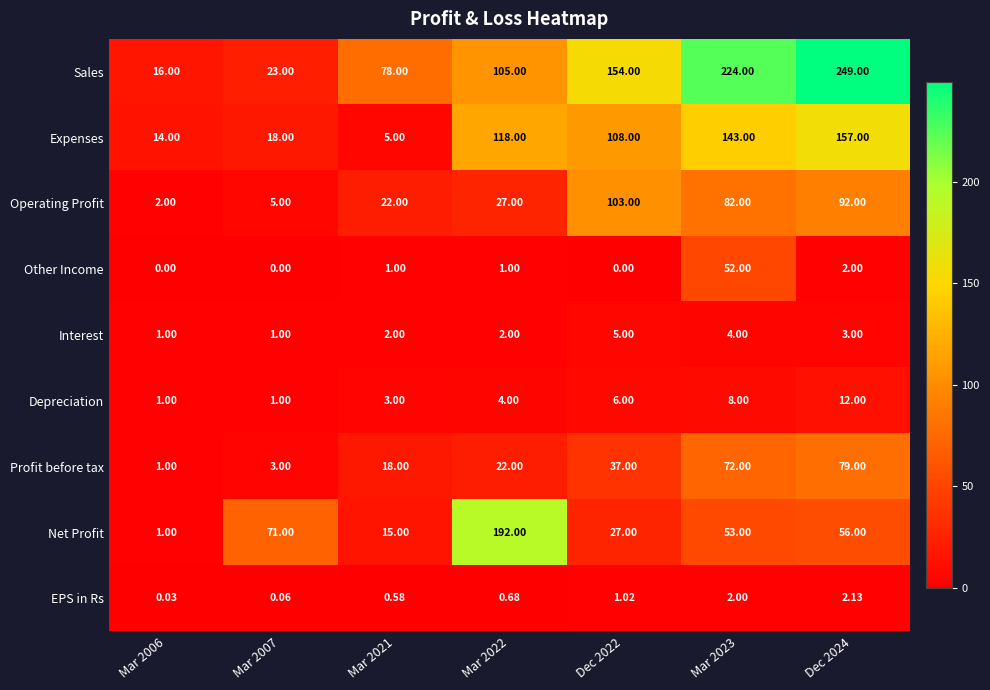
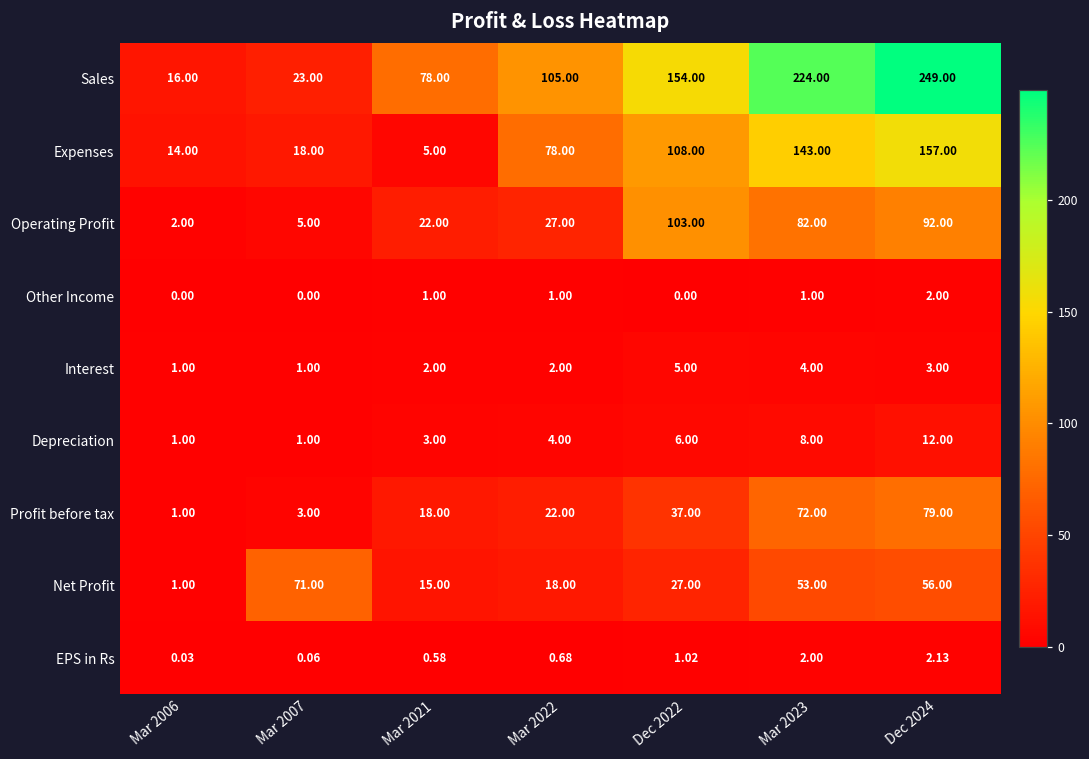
  {
    "Sales": {
      "Mar 2006": 16.00,
      "Mar 2007": 23.00,
      "Mar 2021": 78.00,
      "Mar 2022": 105.00,
      "Dec 2022": 154.00,
      "Mar 2023": 224.00,
      "Dec 2024": 249.00
    },
    "Expenses": {
      "Mar 2006": 14.00,
      "Mar 2007": 18.00,
      "Mar 2021": 5.00,
-     "Mar 2022": 118.00,
+     "Mar 2022": 78.00,
      "Dec 2022": 108.00,
      "Mar 2023": 143.00,
      "Dec 2024": 157.00
    },
    "Operating Profit": {
      "Mar 2006": 2.00,
      "Mar 2007": 5.00,
      "Mar 2021": 22.00,
      "Mar 2022": 27.00,
      "Dec 2022": 103.00,
      "Mar 2023": 82.00,
      "Dec 2024": 92.00
    },
    "Other Income": {
      "Mar 2006": 0.00,
      "Mar 2007": 0.00,
      "Mar 2021": 1.00,
      "Mar 2022": 1.00,
      "Dec 2022": 0.00,
-     "Mar 2023": 52.00,
+     "Mar 2023": 1.00,
      "Dec 2024": 2.00
    },
    "Interest": {
      "Mar 2006": 1.00,
      "Mar 2007": 1.00,
      "Mar 2021": 2.00,
      "Mar 2022": 2.00,
      "Dec 2022": 5.00,
      "Mar 2023": 4.00,
      "Dec 2024": 3.00
    },
    "Depreciation": {
      "Mar 2006": 1.00,
      "Mar 2007": 1.00,
      "Mar 2021": 3.00,
      "Mar 2022": 4.00,
      "Dec 2022": 6.00,
      "Mar 2023": 8.00,
      "Dec 2024": 12.00
    },
    "Profit before tax": {
      "Mar 2006": 1.00,
      "Mar 2007": 3.00,
      "Mar 2021": 18.00,
      "Mar 2022": 22.00,
      "Dec 2022": 37.00,
      "Mar 2023": 72.00,
      "Dec 2024": 79.00
    },
    "Net Profit": {
      "Mar 2006": 1.00,
      "Mar 2007": 71.00,
      "Mar 2021": 15.00,
-     "Mar 2022": 192.00,
+     "Mar 2022": 18.00,
      "Dec 2022": 27.00,
      "Mar 2023": 53.00,
      "Dec 2024": 56.00
    },
    "EPS in Rs": {
      "Mar 2006": 0.03,
      "Mar 2007": 0.06,
      "Mar 2021": 0.58,
      "Mar 2022": 0.68,
      "Dec 2022": 1.02,
      "Mar 2023": 2.00,
      "Dec 2024": 2.13
    }
  }
